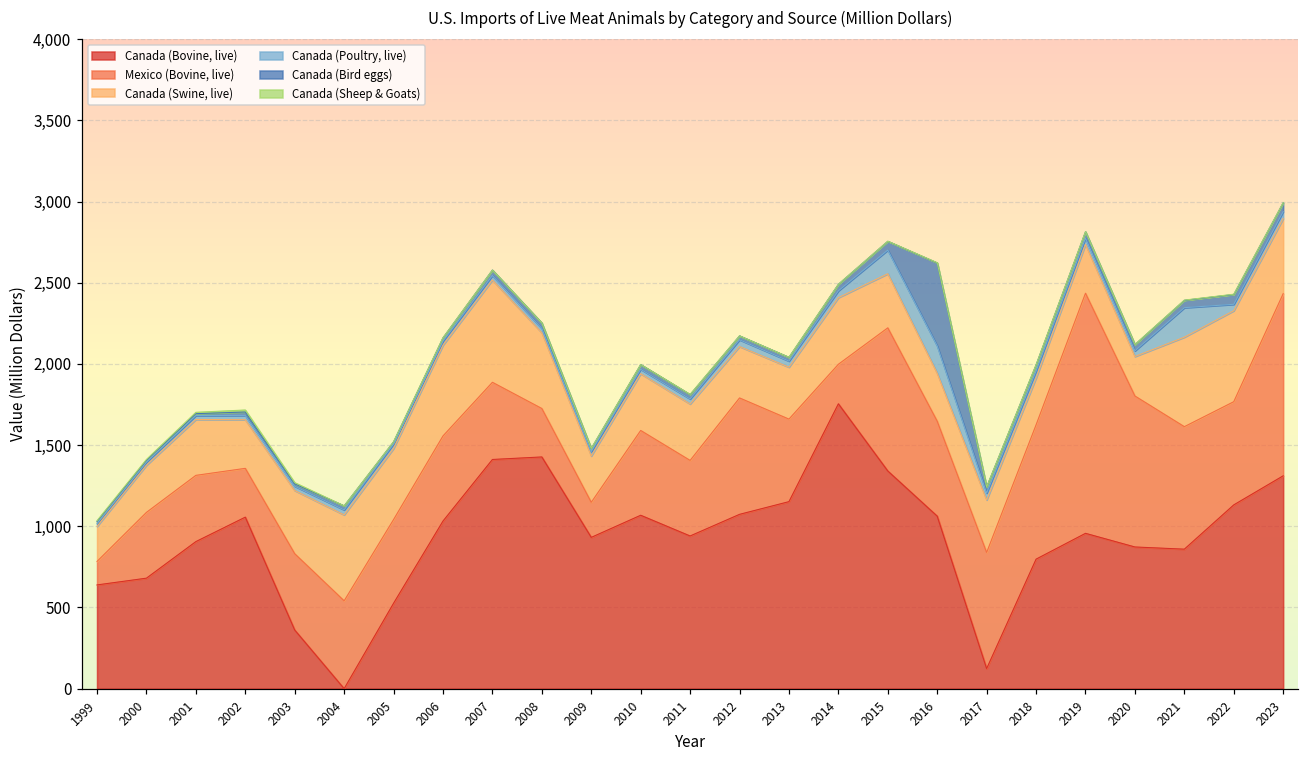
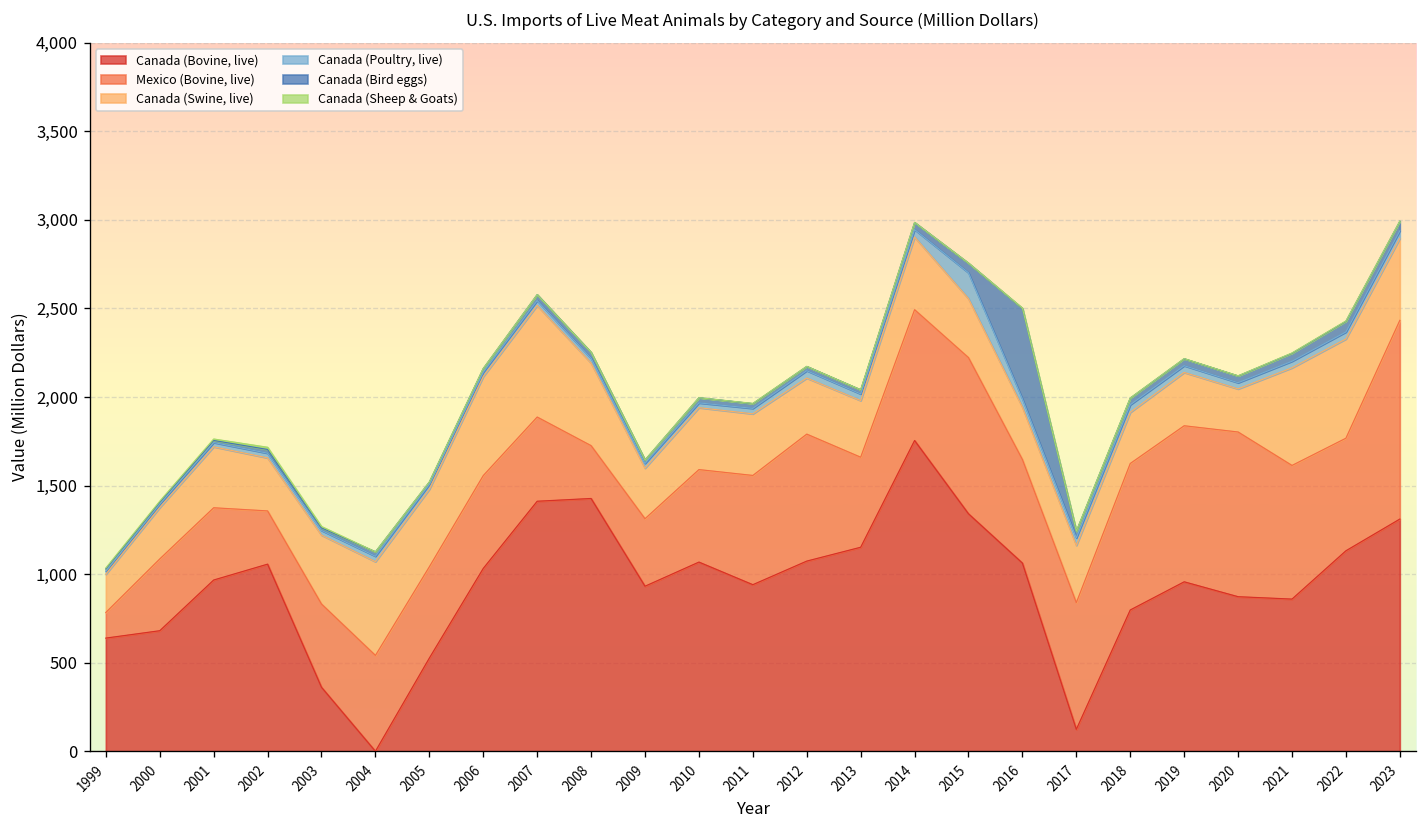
  {
    "Canada (Bovine, live)": {
      "1999": "640",
      "2000": "680",
-     "2001": "910",
+     "2001": "970",
      "2002": "1,060",
      "2003": "360",
      "2004": "0",
      "2005": "530",
      "2006": "1,030",
      "2007": "1,410",
      "2008": "1,430",
      "2009": "930",
      "2010": "1,070",
      "2011": "940",
      "2012": "1,070",
      "2013": "1,150",
      "2014": "1,750",
      "2015": "1,340",
      "2016": "1,060",
      "2017": "120",
      "2018": "800",
      "2019": "960",
      "2020": "870",
      "2021": "860",
      "2022": "1,130",
      "2023": "1,310"
    },
    "Mexico (Bovine, live)": {
      "1999": "140",
      "2000": "410",
      "2001": "410",
      "2002": "300",
      "2003": "470",
      "2004": "540",
      "2005": "520",
      "2006": "520",
      "2007": "480",
      "2008": "300",
-     "2009": "220",
+     "2009": "380",
      "2010": "520",
-     "2011": "470",
+     "2011": "620",
      "2012": "720",
      "2013": "510",
-     "2014": "240",
+     "2014": "740",
      "2015": "880",
      "2016": "580",
      "2017": "720",
      "2018": "830",
-     "2019": "1,480",
+     "2019": "880",
      "2020": "930",
      "2021": "750",
      "2022": "640",
      "2023": "1,120"
    },
    "Canada (Swine, live)": {
      "2000": "290",
      "2001": "340",
      "2002": "300",
      "2003": "390",
      "2004": "530",
      "2005": "440",
      "2006": "560",
      "2007": "630",
      "2008": "470",
      "2009": "290",
      "2010": "350",
      "2011": "350",
      "2012": "320",
      "2013": "320",
      "2014": "410",
      "2015": "330",
      "2016": "300",
      "2017": "320",
      "2018": "290",
      "2019": "300",
      "2020": "240",
      "2021": "550",
      "2022": "560",
      "2023": "460"
    },
    "Canada (Poultry, live)": {
      "2002": "30",
      "2004": "30",
      "2006": "20",
      "2007": "30",
      "2008": "30",
      "2009": "30",
      "2010": "30",
      "2011": "30",
      "2012": "40",
      "2013": "40",
      "2014": "40",
      "2015": "150",
-     "2016": "170",
+     "2016": "50",
      "2017": "40",
      "2018": "40",
      "2019": "40",
      "2020": "40",
-     "2021": "180",
+     "2021": "40",
      "2022": "40",
      "2023": "40"
    }
  }
